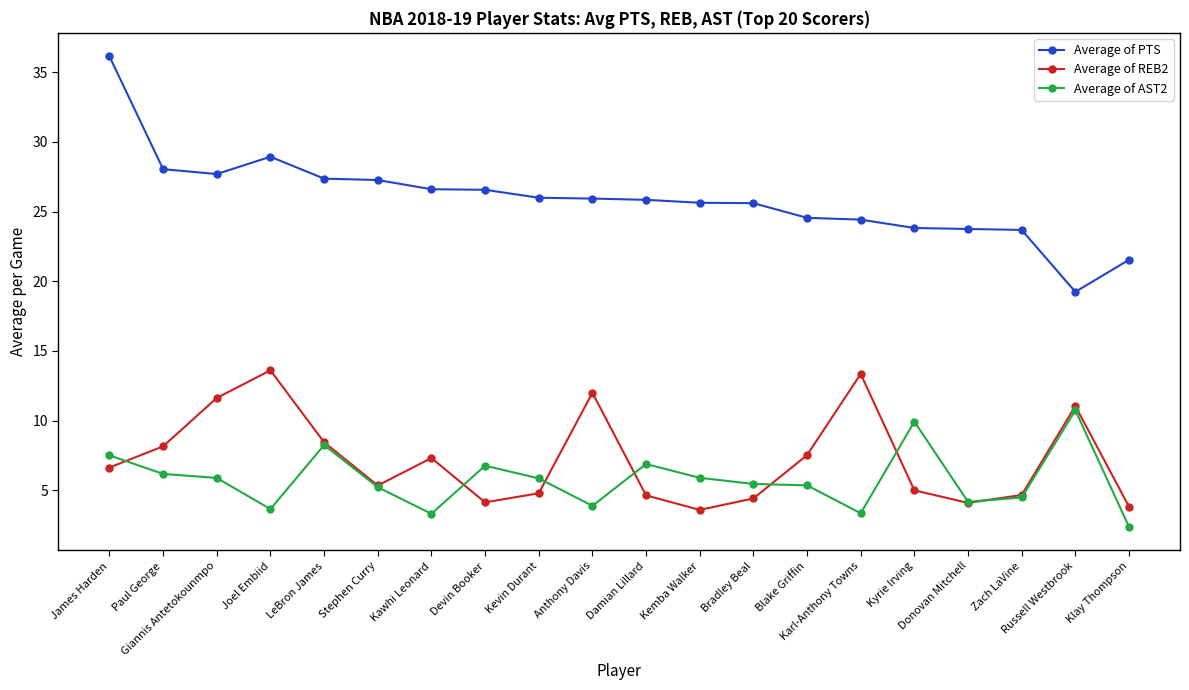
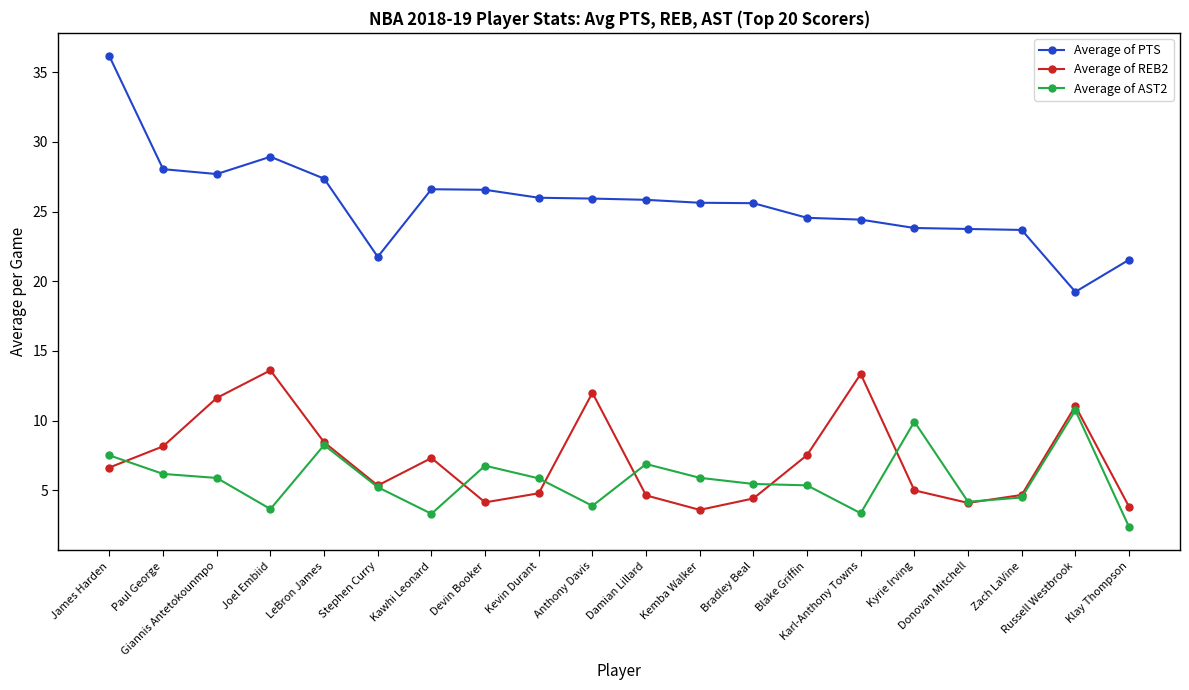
  {
    "Average of PTS": {
      "James Harden": 36.1,
      "Paul George": 28.0,
      "Giannis Antetokounmpo": 27.7,
      "Joel Embiid": 28.9,
      "LeBron James": 27.4,
-     "Stephen Curry": 27.3,
+     "Stephen Curry": 21.8,
      "Kawhi Leonard": 26.6,
      "Devin Booker": 26.6,
      "Kevin Durant": 26.0,
      "Anthony Davis": 25.9,
      "Damian Lillard": 25.8,
      "Kemba Walker": 25.6,
      "Bradley Beal": 25.6,
      "Blake Griffin": 24.6,
      "Karl-Anthony Towns": 24.4,
      "Kyrie Irving": 23.8,
      "Donovan Mitchell": 23.8,
      "Zach LaVine": 23.7,
      "Russell Westbrook": 19.2,
      "Klay Thompson": 21.5
    },
    "Average of REB2": {
      "James Harden": 6.6,
      "Paul George": 8.2,
      "Giannis Antetokounmpo": 11.6,
      "Joel Embiid": 13.6,
      "LeBron James": 8.5,
      "Kawhi Leonard": 7.3,
      "Devin Booker": 4.1,
      "Kevin Durant": 4.8,
      "Anthony Davis": 12.0,
      "Damian Lillard": 4.6,
      "Kemba Walker": 3.6,
      "Bradley Beal": 4.4,
      "Blake Griffin": 7.5,
      "Karl-Anthony Towns": 13.4,
      "Kyrie Irving": 5.0,
      "Russell Westbrook": 11.1,
      "Klay Thompson": 3.8
    },
    "Average of AST2": {
      "James Harden": 7.5,
      "Paul George": 6.2,
      "Giannis Antetokounmpo": 5.9,
      "Joel Embiid": 3.7,
      "LeBron James": 8.3,
      "Kawhi Leonard": 3.3,
      "Devin Booker": 6.8,
      "Kevin Durant": 5.9,
      "Anthony Davis": 3.9,
      "Damian Lillard": 6.9,
      "Kemba Walker": 5.9,
      "Bradley Beal": 5.5,
      "Blake Griffin": 5.4,
      "Karl-Anthony Towns": 3.4,
      "Kyrie Irving": 9.9,
      "Russell Westbrook": 10.7,
      "Klay Thompson": 2.4
    }
  }
